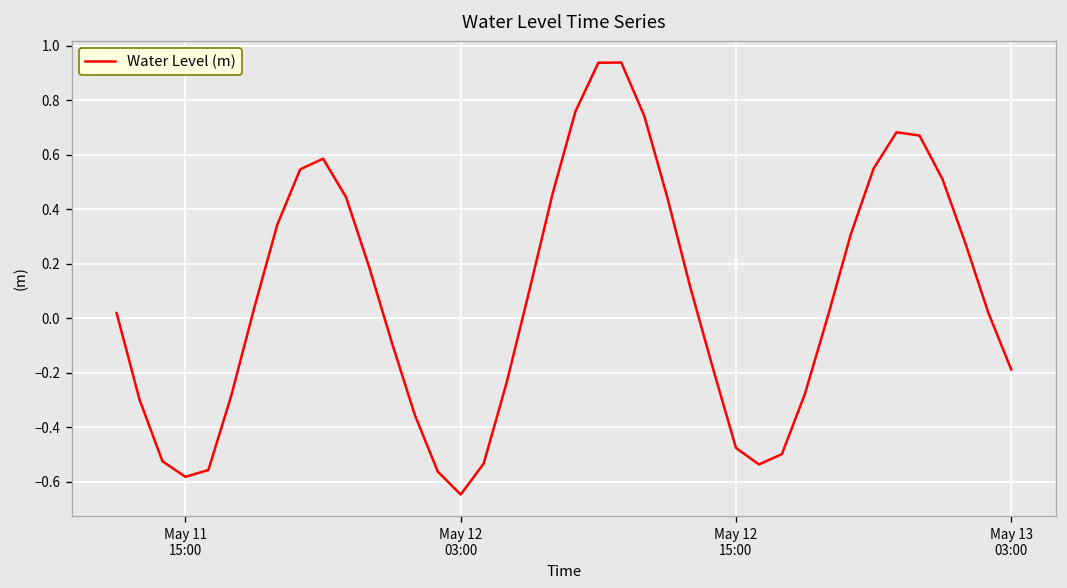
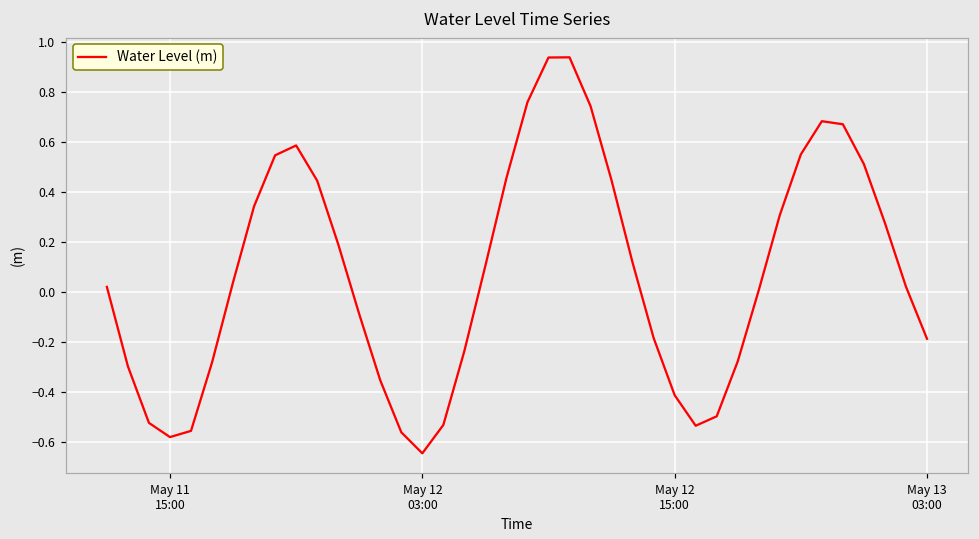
  {
    "May 11 15:00": -0.58,
    "May 12 03:00": -0.65,
-   "May 12 15:00": -0.48,
+   "May 12 15:00": -0.41,
    "May 13 03:00": -0.19
  }
